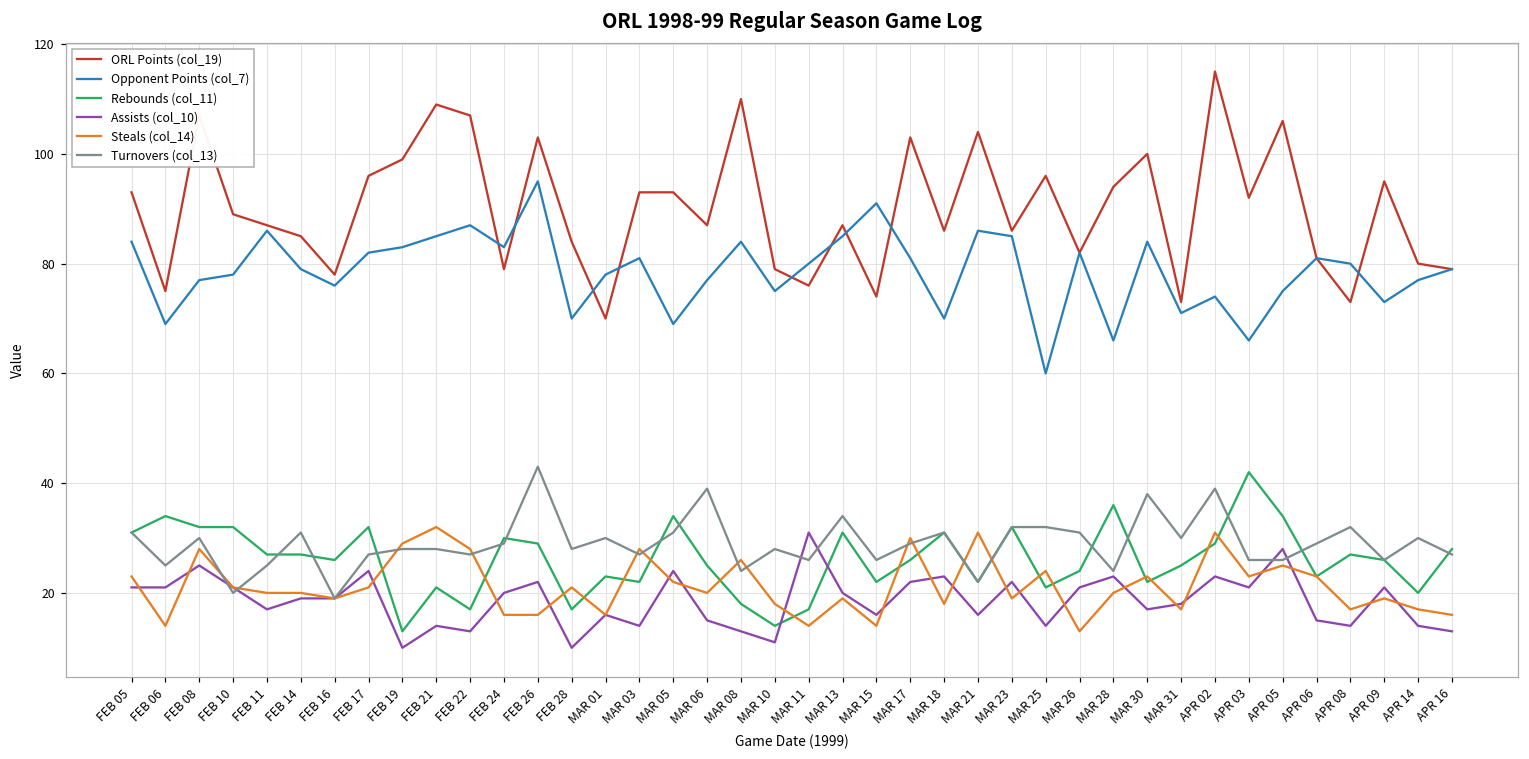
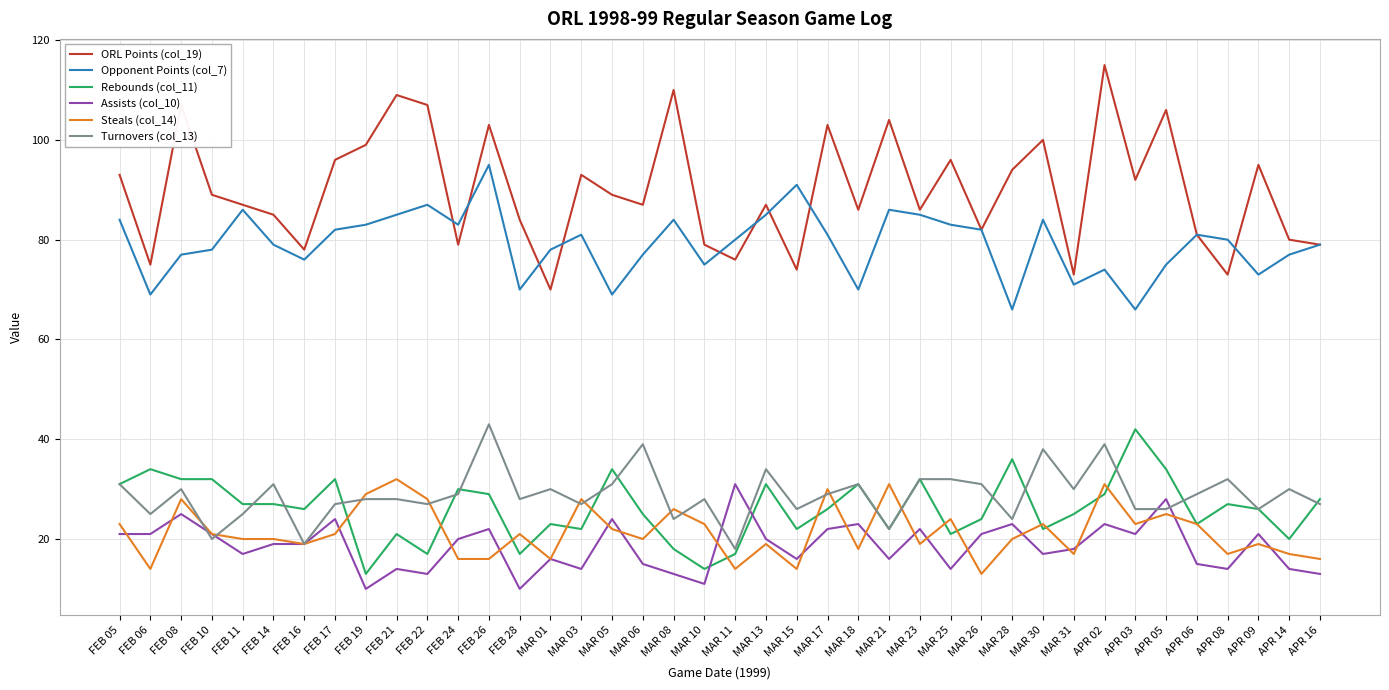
  {
    "ORL Points (col_19)": {
      "FEB 05": 93,
      "FEB 06": 75,
      "FEB 10": 89,
      "FEB 11": 87,
      "FEB 14": 85,
      "FEB 16": 78,
      "FEB 17": 96,
      "FEB 19": 99,
      "FEB 21": 109,
      "FEB 22": 107,
      "FEB 24": 79,
      "FEB 26": 103,
      "FEB 28": 84,
      "MAR 01": 70,
      "MAR 03": 93,
-     "MAR 05": 93,
+     "MAR 05": 89,
      "MAR 06": 87,
      "MAR 08": 110,
      "MAR 10": 79,
      "MAR 11": 76,
      "MAR 13": 87,
      "MAR 15": 74,
      "MAR 17": 103,
      "MAR 18": 86,
      "MAR 21": 104,
      "MAR 23": 86,
      "MAR 25": 96,
      "MAR 28": 94,
      "MAR 30": 100,
      "MAR 31": 73,
      "APR 02": 115,
      "APR 03": 92,
      "APR 05": 106,
      "APR 08": 73,
      "APR 09": 95,
      "APR 14": 80
    },
    "Opponent Points (col_7)": {
      "FEB 05": 84,
      "FEB 06": 69,
      "FEB 08": 77,
      "FEB 10": 78,
      "FEB 11": 86,
      "FEB 14": 79,
      "FEB 16": 76,
      "FEB 17": 82,
      "FEB 19": 83,
      "FEB 21": 85,
      "FEB 22": 87,
      "FEB 24": 83,
      "FEB 26": 95,
      "FEB 28": 70,
      "MAR 01": 78,
      "MAR 03": 81,
      "MAR 05": 69,
      "MAR 06": 77,
      "MAR 08": 84,
      "MAR 10": 75,
      "MAR 11": 80,
      "MAR 13": 85,
      "MAR 15": 91,
      "MAR 17": 81,
      "MAR 18": 70,
      "MAR 21": 86,
      "MAR 23": 85,
-     "MAR 25": 60,
+     "MAR 25": 83,
      "MAR 28": 66,
      "MAR 30": 84,
      "MAR 31": 71,
      "APR 02": 74,
      "APR 03": 66,
      "APR 05": 75,
      "APR 08": 80,
      "APR 09": 73,
      "APR 14": 77
    },
    "Steals (col_14)": {
      "FEB 05": 23,
      "FEB 06": 14,
      "FEB 08": 28,
      "FEB 11": 20,
      "FEB 14": 20,
      "FEB 17": 21,
      "FEB 19": 29,
      "FEB 21": 32,
      "FEB 22": 28,
      "FEB 24": 16,
      "FEB 26": 16,
      "FEB 28": 21,
      "MAR 03": 28,
      "MAR 05": 22,
      "MAR 06": 20,
      "MAR 08": 26,
-     "MAR 10": 18,
+     "MAR 10": 23,
      "MAR 11": 14,
      "MAR 13": 19,
      "MAR 15": 14,
      "MAR 17": 30,
      "MAR 18": 18,
      "MAR 21": 31,
      "MAR 23": 19,
      "MAR 25": 24,
      "MAR 26": 13,
      "MAR 28": 20,
      "MAR 30": 23,
      "MAR 31": 17,
      "APR 02": 31,
      "APR 03": 23,
      "APR 05": 25,
      "APR 08": 17,
      "APR 09": 19,
      "APR 14": 17,
      "APR 16": 16
    },
    "Turnovers (col_13)": {
      "FEB 06": 25,
      "FEB 08": 30,
      "FEB 10": 20,
      "FEB 11": 25,
      "FEB 14": 31,
      "FEB 17": 27,
      "FEB 19": 28,
      "FEB 21": 28,
      "FEB 22": 27,
      "FEB 24": 29,
      "FEB 26": 43,
      "FEB 28": 28,
      "MAR 01": 30,
      "MAR 03": 27,
      "MAR 05": 31,
      "MAR 06": 39,
      "MAR 08": 24,
      "MAR 10": 28,
-     "MAR 11": 26,
+     "MAR 11": 18,
      "MAR 13": 34,
      "MAR 15": 26,
      "MAR 17": 29,
      "MAR 25": 32,
      "MAR 26": 31,
      "MAR 28": 24,
      "MAR 30": 38,
      "MAR 31": 30,
      "APR 02": 39,
      "APR 03": 26,
      "APR 05": 26,
      "APR 06": 29,
      "APR 08": 32,
      "APR 14": 30,
      "APR 16": 27
    }
  }
